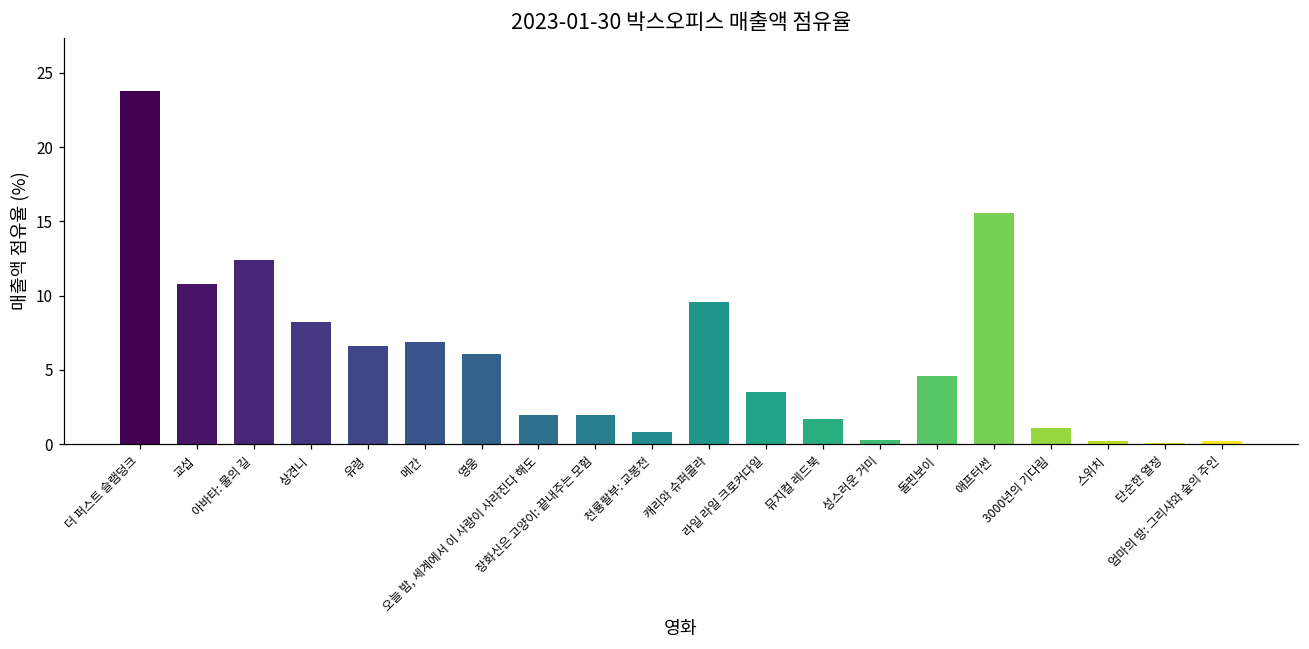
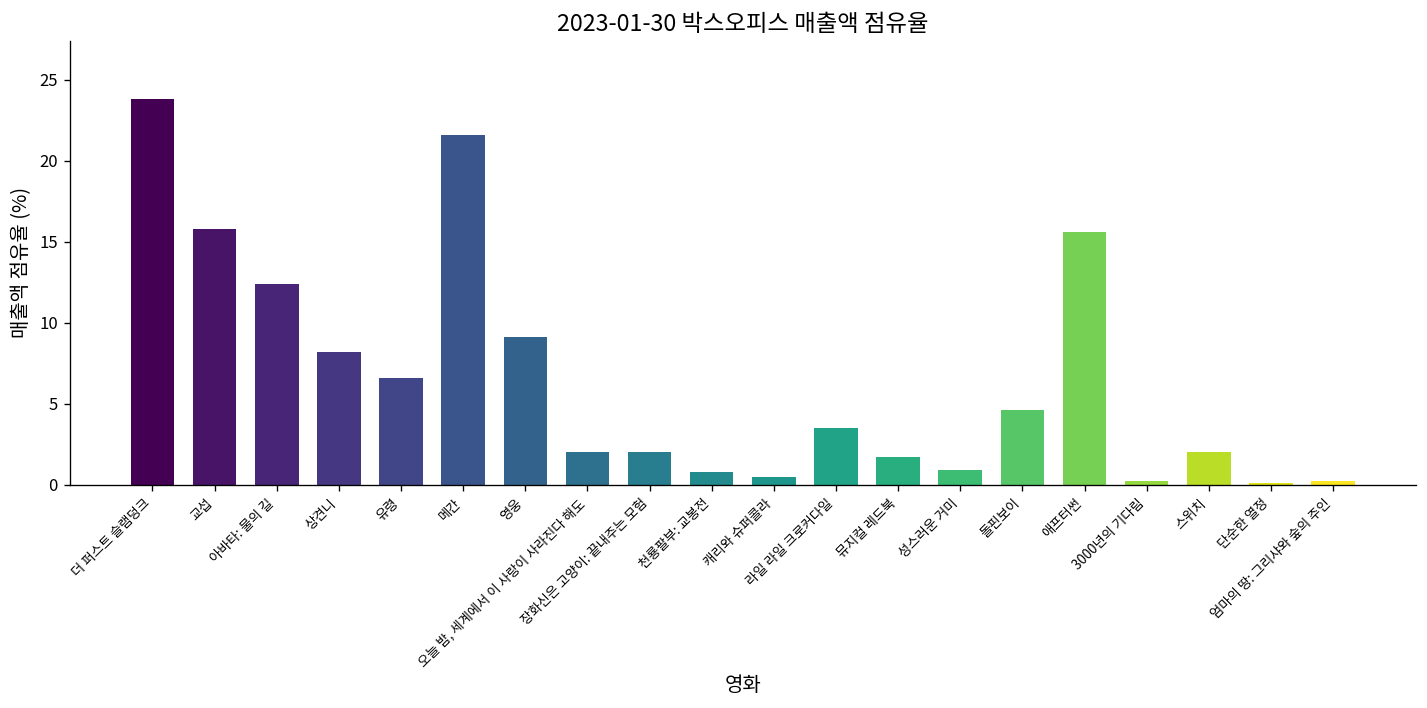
  {
    "더 퍼스트 슬램덩크": 23.8,
-   "교섭": 10.8,
+   "교섭": 15.8,
    "아바타: 물의 길": 12.4,
    "상견니": 8.2,
    "유령": 6.6,
-   "메간": 6.9,
-   "영웅": 6.1,
+   "메간": 21.6,
+   "영웅": 9.1,
    "오늘 밤, 세계에서 이 사랑이 사라진다 해도": 2.0,
    "장화신은 고양이: 끝내주는 모험": 2.0,
    "천룡팔부: 교봉전": 0.8,
-   "캐리와 슈퍼콜라": 9.6,
+   "캐리와 슈퍼콜라": 0.5,
    "라일 라일 크로커다일": 3.5,
    "뮤지컬 레드북": 1.7,
-   "성스러운 거미": 0.3,
+   "성스러운 거미": 0.9,
    "돌핀보이": 4.6,
    "애프터썬": 15.6,
-   "3000년의 기다림": 1.1,
-   "스위치": 0.2,
+   "3000년의 기다림": 0.2,
+   "스위치": 2.0,
    "엄마의 땅: 그리샤와 숲의 주인": 0.2
  }
